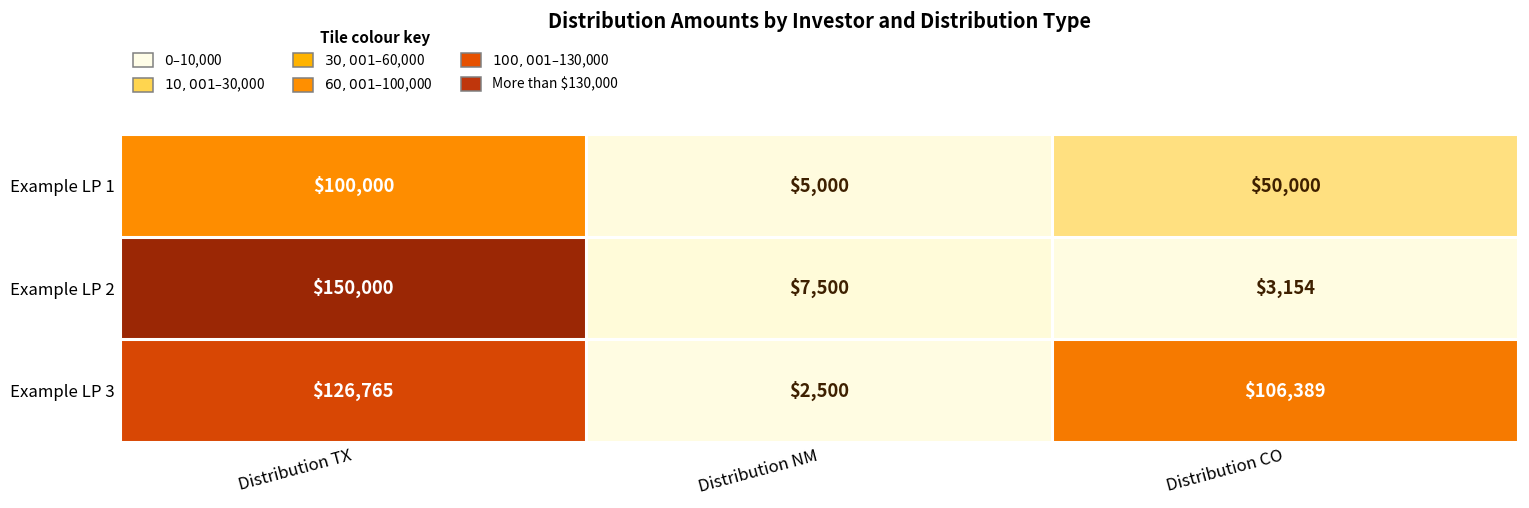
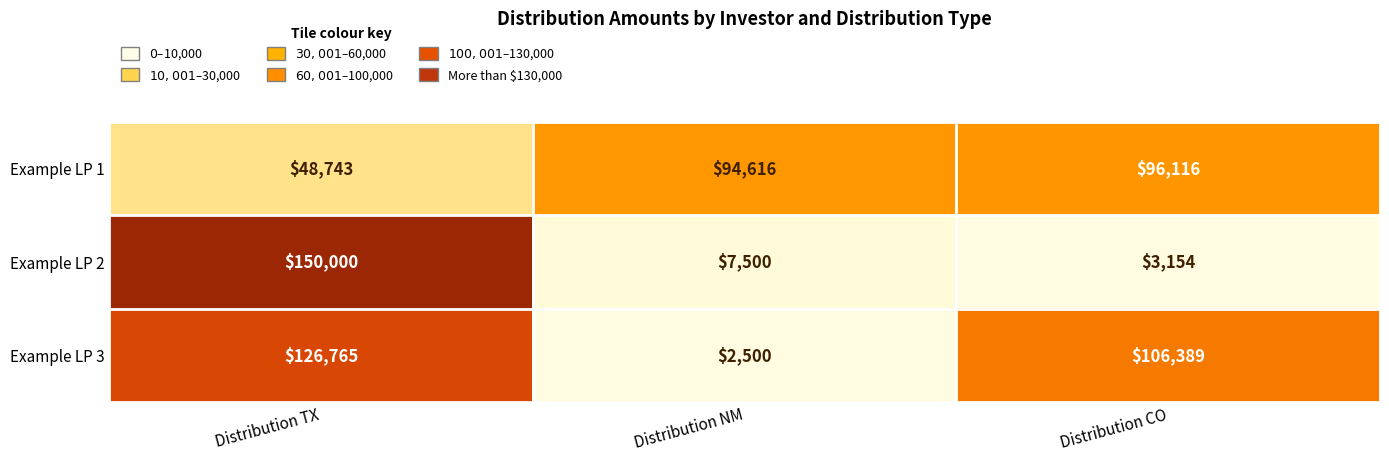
  {
    "Example LP 1": {
-     "Distribution TX": "$100,000",
-     "Distribution NM": "$5,000",
-     "Distribution CO": "$50,000"
+     "Distribution TX": "$48,743",
+     "Distribution NM": "$94,616",
+     "Distribution CO": "$96,116"
    },
    "Example LP 2": {
      "Distribution TX": "$150,000",
      "Distribution NM": "$7,500",
      "Distribution CO": "$3,154"
    },
    "Example LP 3": {
      "Distribution TX": "$126,765",
      "Distribution NM": "$2,500",
      "Distribution CO": "$106,389"
    }
  }
